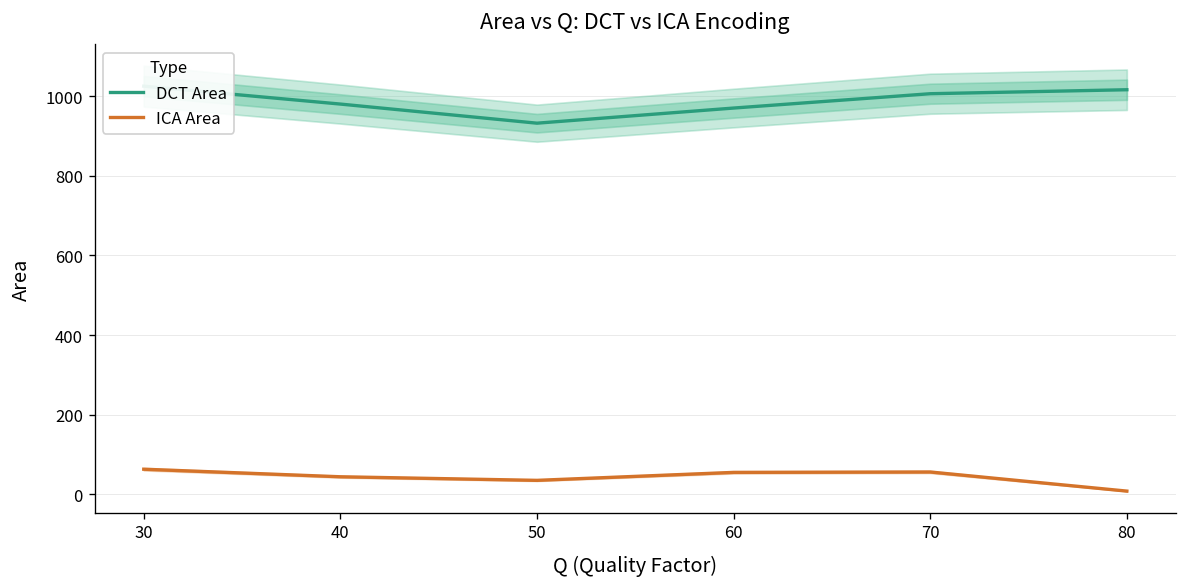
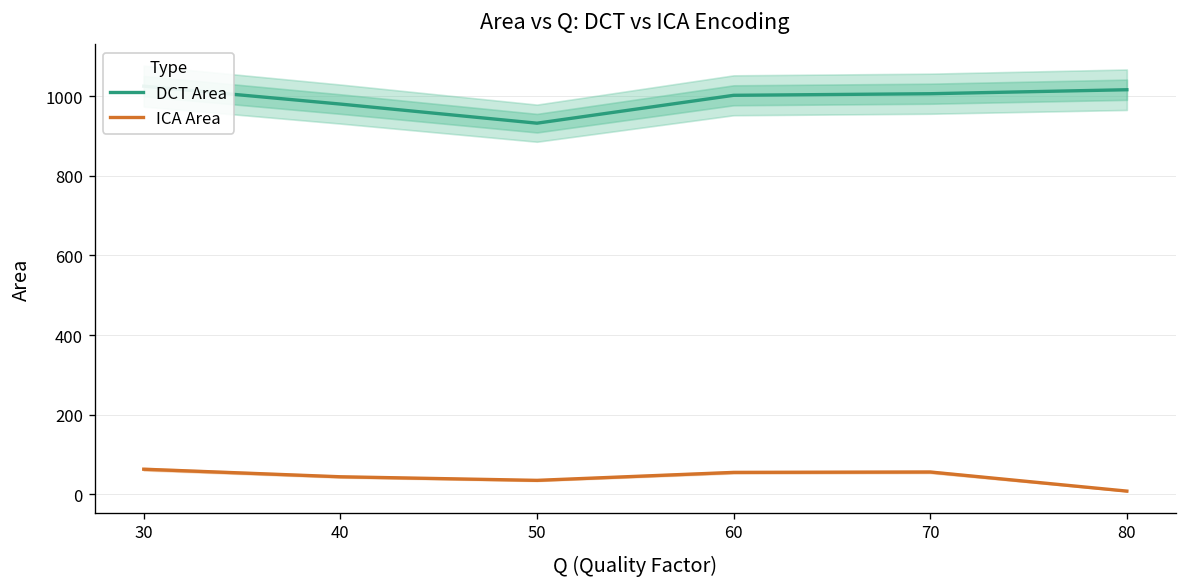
  {
    "DCT Area": {
      "40": 980,
      "50": 930,
-     "60": 970,
+     "60": 1000,
      "70": 1010,
      "80": 1020
    }
  }
